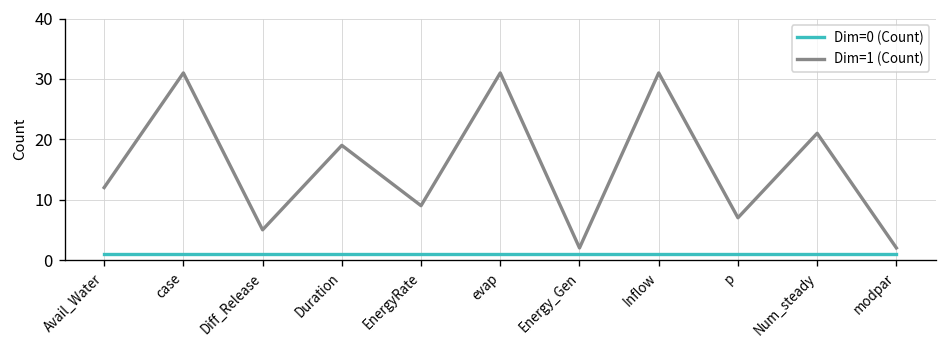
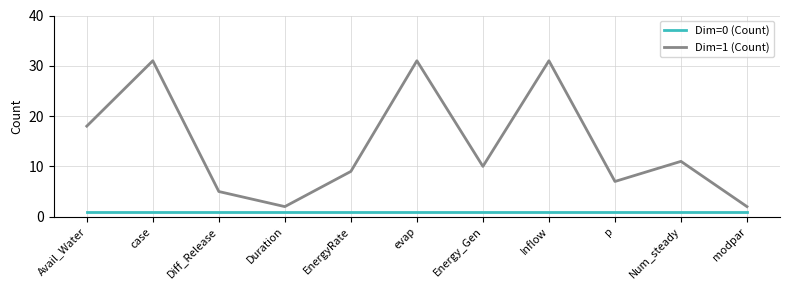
  {
    "Dim=0 (Count)": {
      "Avail_Water": 1,
      "case": 1,
      "Diff_Release": 1,
      "Duration": 1,
      "EnergyRate": 1,
      "evap": 1,
      "Energy_Gen": 1,
      "Inflow": 1,
      "p": 1,
      "Num_steady": 1,
      "modpar": 1
    },
    "Dim=1 (Count)": {
-     "Avail_Water": 12,
+     "Avail_Water": 18,
      "case": 31,
      "Diff_Release": 5,
-     "Duration": 19,
+     "Duration": 2,
      "EnergyRate": 9,
      "evap": 31,
-     "Energy_Gen": 2,
+     "Energy_Gen": 10,
      "Inflow": 31,
      "p": 7,
-     "Num_steady": 21,
+     "Num_steady": 11,
      "modpar": 2
    }
  }
